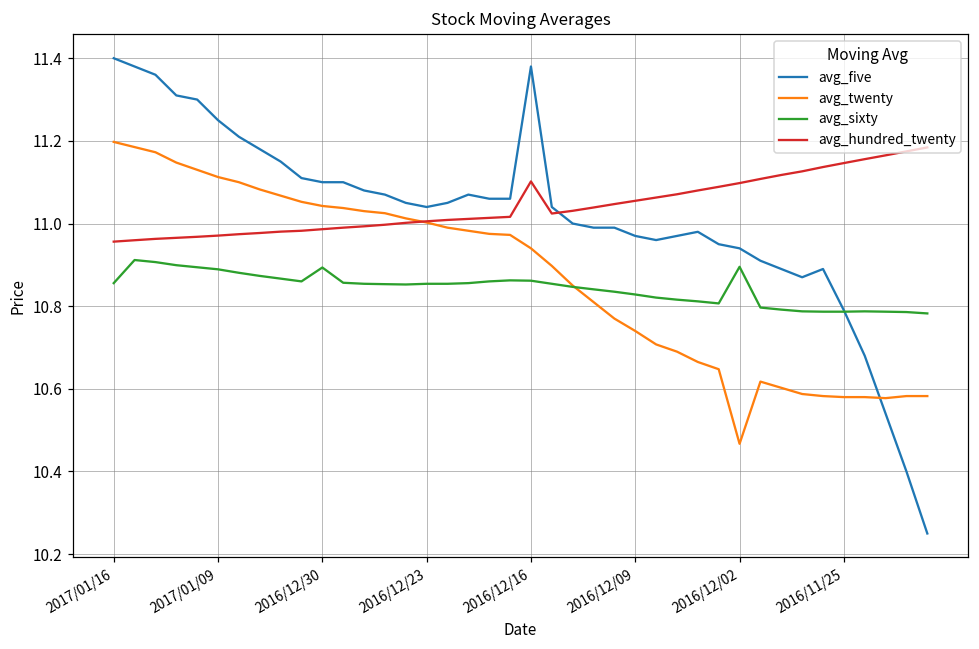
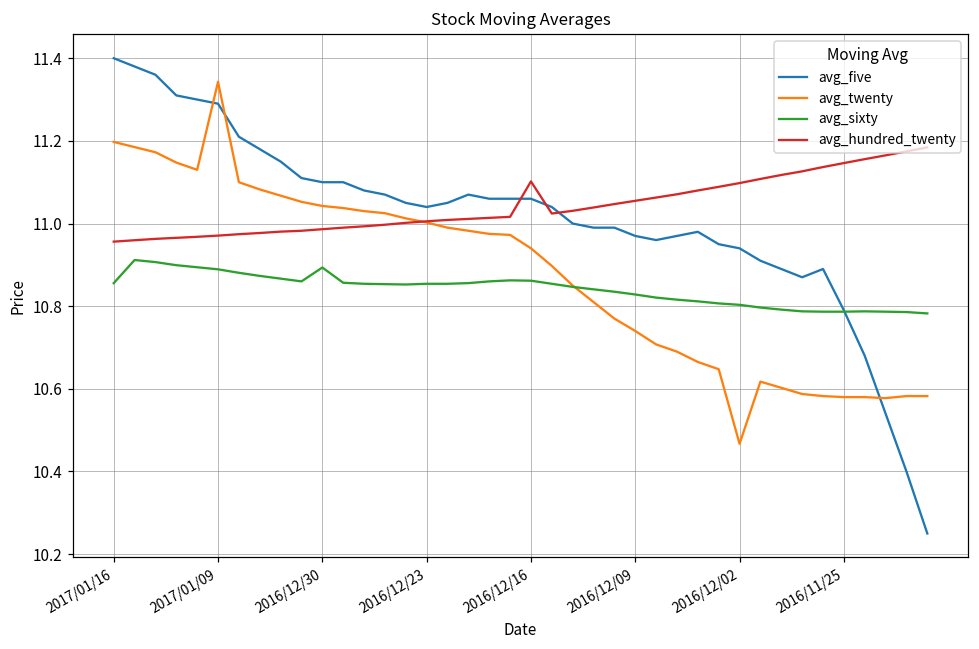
  {
    "avg_five": {
      "2017/01/16": 11.40,
-     "2017/01/09": 11.25,
+     "2017/01/09": 11.29,
      "2016/12/30": 11.10,
      "2016/12/23": 11.04,
-     "2016/12/16": 11.38,
+     "2016/12/16": 11.06,
      "2016/12/09": 10.97,
      "2016/12/02": 10.94
    },
    "avg_twenty": {
      "2017/01/16": 11.20,
-     "2017/01/09": 11.11,
+     "2017/01/09": 11.34,
      "2016/12/30": 11.04,
      "2016/12/16": 10.94,
      "2016/12/09": 10.74,
      "2016/12/02": 10.47,
      "2016/11/25": 10.58
    },
    "avg_sixty": {
      "2017/01/16": 10.86,
      "2017/01/09": 10.89,
      "2016/12/30": 10.89,
      "2016/12/23": 10.85,
      "2016/12/16": 10.86,
      "2016/12/09": 10.83,
-     "2016/12/02": 10.90
+     "2016/12/02": 10.80
    },
    "avg_hundred_twenty": {
      "2017/01/16": 10.96,
      "2017/01/09": 10.97,
      "2016/12/30": 10.99,
      "2016/12/16": 11.10,
      "2016/12/09": 11.06,
      "2016/12/02": 11.10,
      "2016/11/25": 11.15
    }
  }
